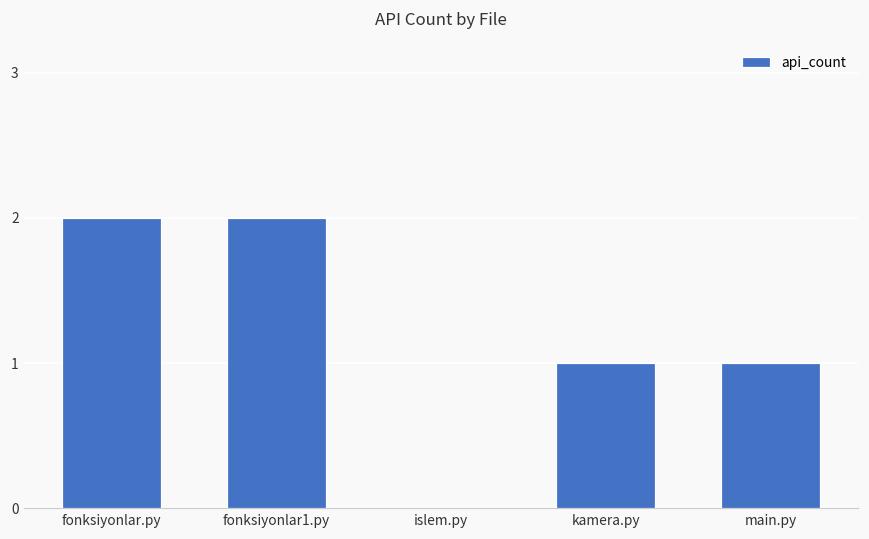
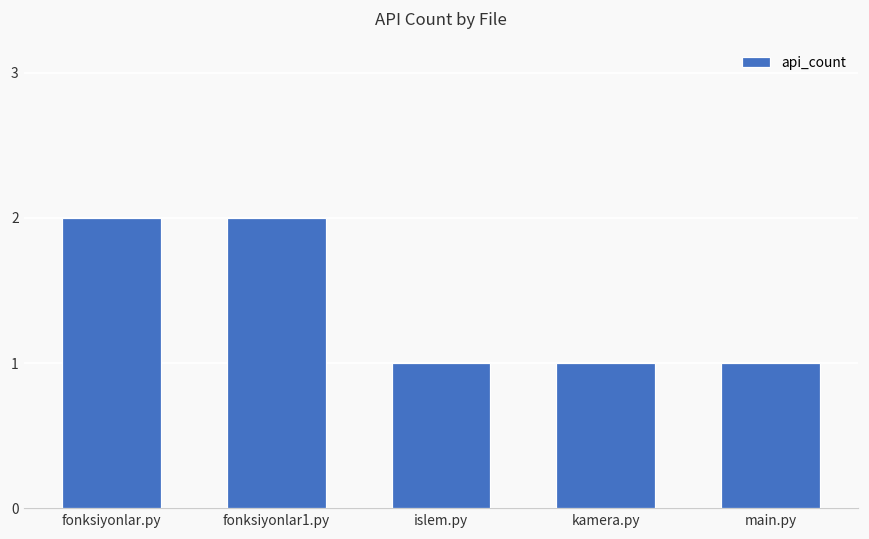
  {
    "fonksiyonlar.py": 2,
    "fonksiyonlar1.py": 2,
-   "islem.py": 0,
+   "islem.py": 1,
    "kamera.py": 1,
    "main.py": 1
  }
